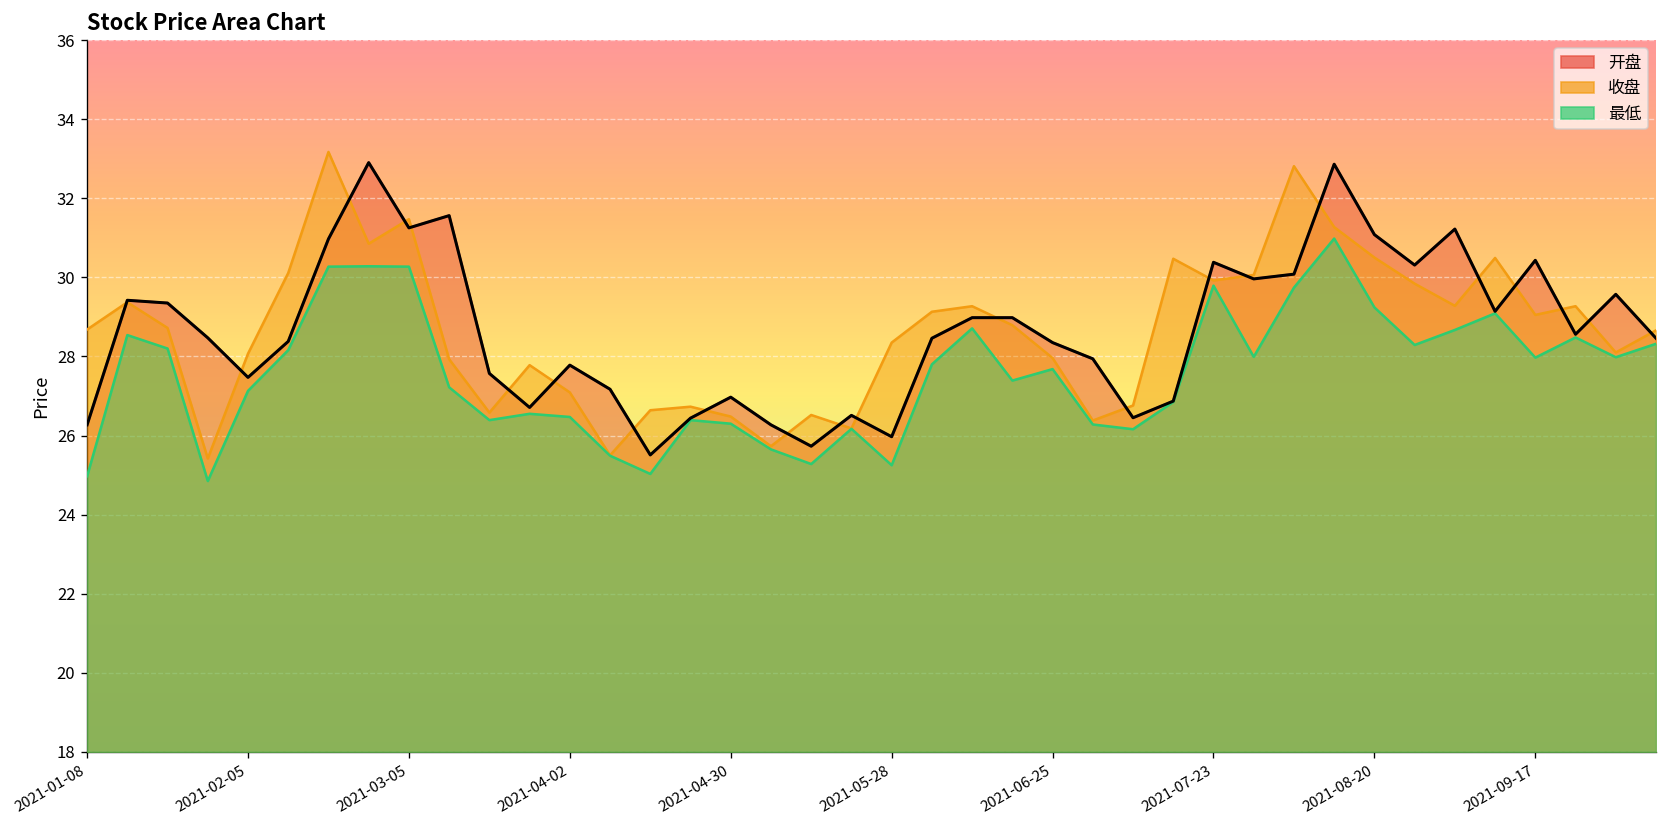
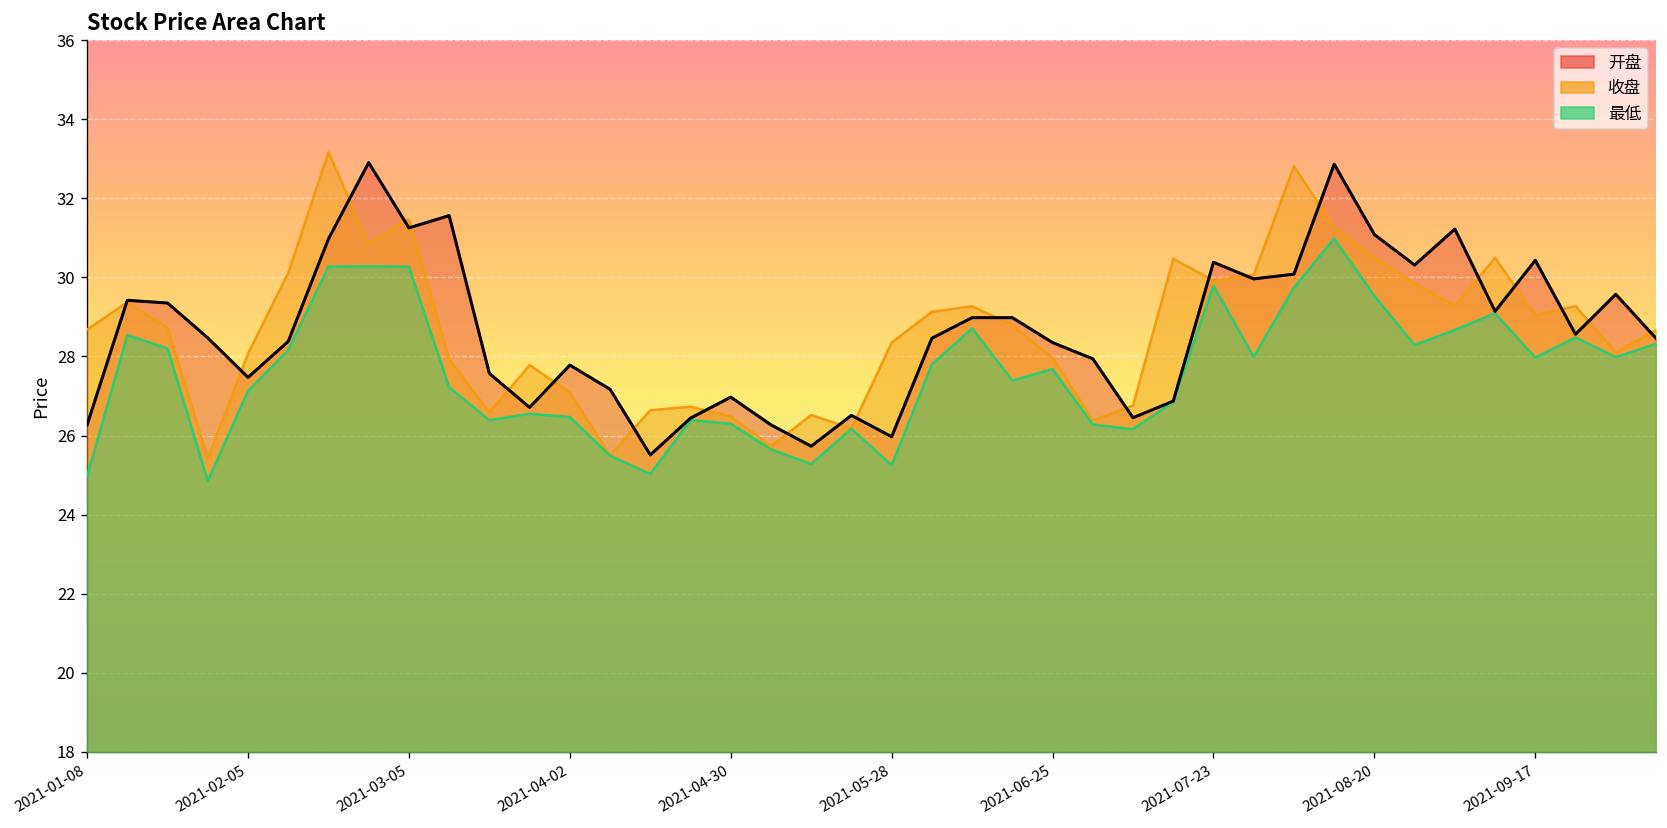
  {
    "开盘": {
      "2021-01-08": 26.3,
      "2021-02-05": 27.5,
      "2021-03-05": 31.3,
      "2021-04-02": 27.8,
      "2021-04-30": 27.0,
      "2021-05-28": 26.0,
      "2021-06-25": 28.4,
      "2021-07-23": 30.4,
      "2021-08-20": 31.1,
      "2021-09-17": 30.4
    },
    "收盘": {
      "2021-01-08": 28.7,
      "2021-02-05": 28.1,
      "2021-03-05": 31.5,
      "2021-04-02": 27.1,
      "2021-04-30": 26.5,
      "2021-05-28": 28.4,
      "2021-06-25": 28.0,
      "2021-07-23": 29.9,
      "2021-08-20": 30.5,
      "2021-09-17": 29.1
    },
    "最低": {
      "2021-01-08": 25.0,
      "2021-02-05": 27.1,
      "2021-03-05": 30.3,
      "2021-04-02": 26.5,
      "2021-04-30": 26.3,
      "2021-05-28": 25.3,
      "2021-06-25": 27.7,
      "2021-07-23": 29.8,
-     "2021-08-20": 29.2,
+     "2021-08-20": 29.5,
      "2021-09-17": 28.0
    }
  }
